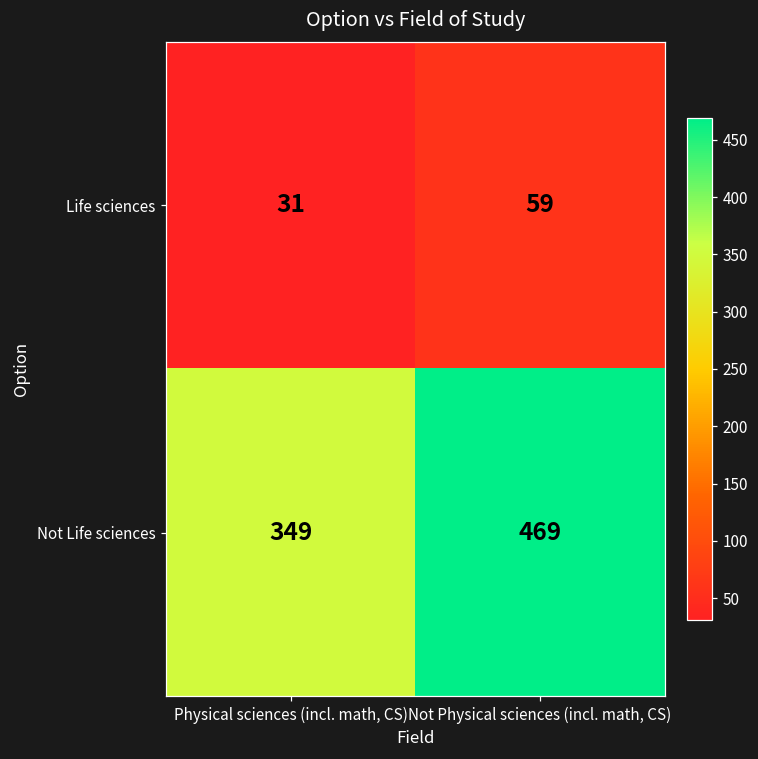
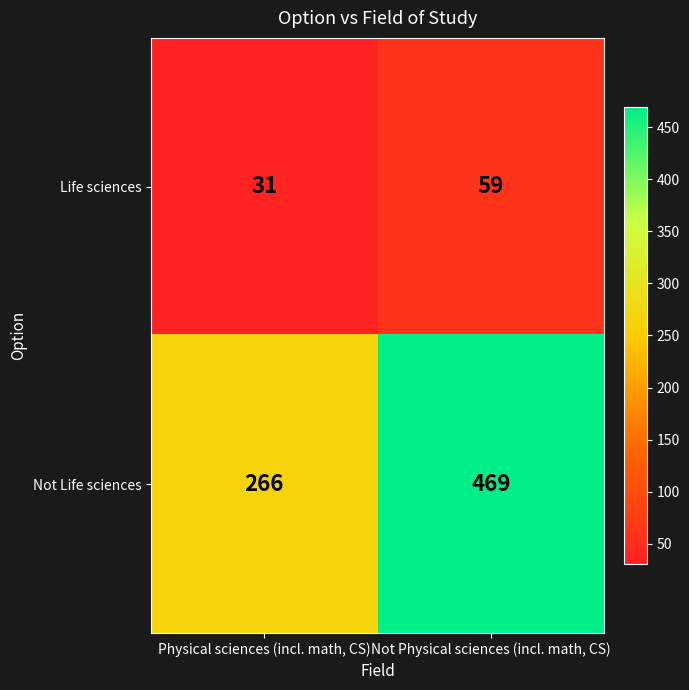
  {
    "Life sciences": {
      "Physical sciences (incl. math, CS)": 31,
      "Not Physical sciences (incl. math, CS)": 59
    },
    "Not Life sciences": {
-     "Physical sciences (incl. math, CS)": 349,
+     "Physical sciences (incl. math, CS)": 266,
      "Not Physical sciences (incl. math, CS)": 469
    }
  }
